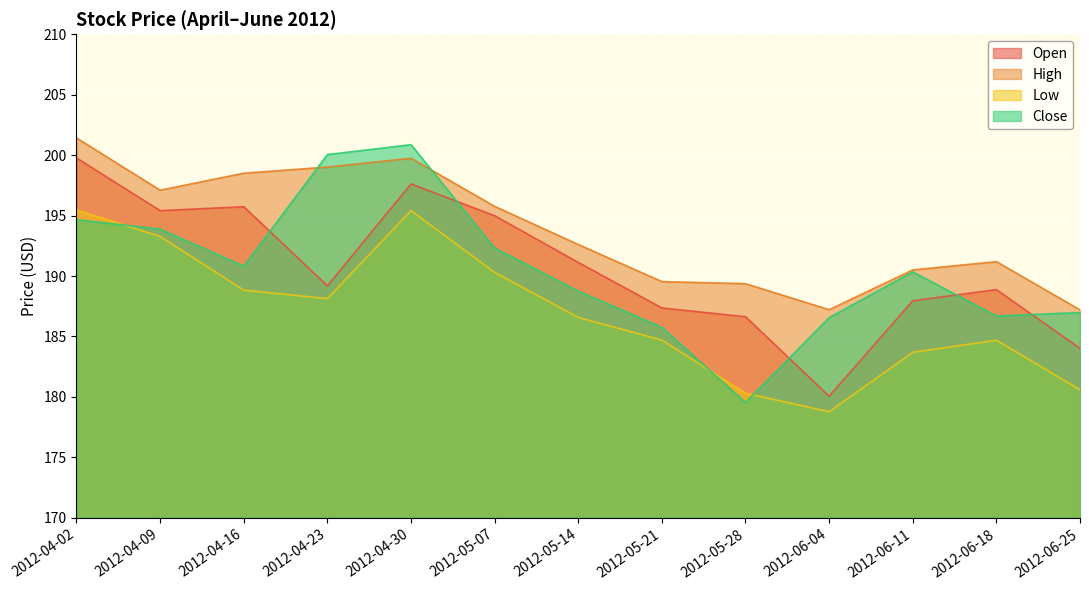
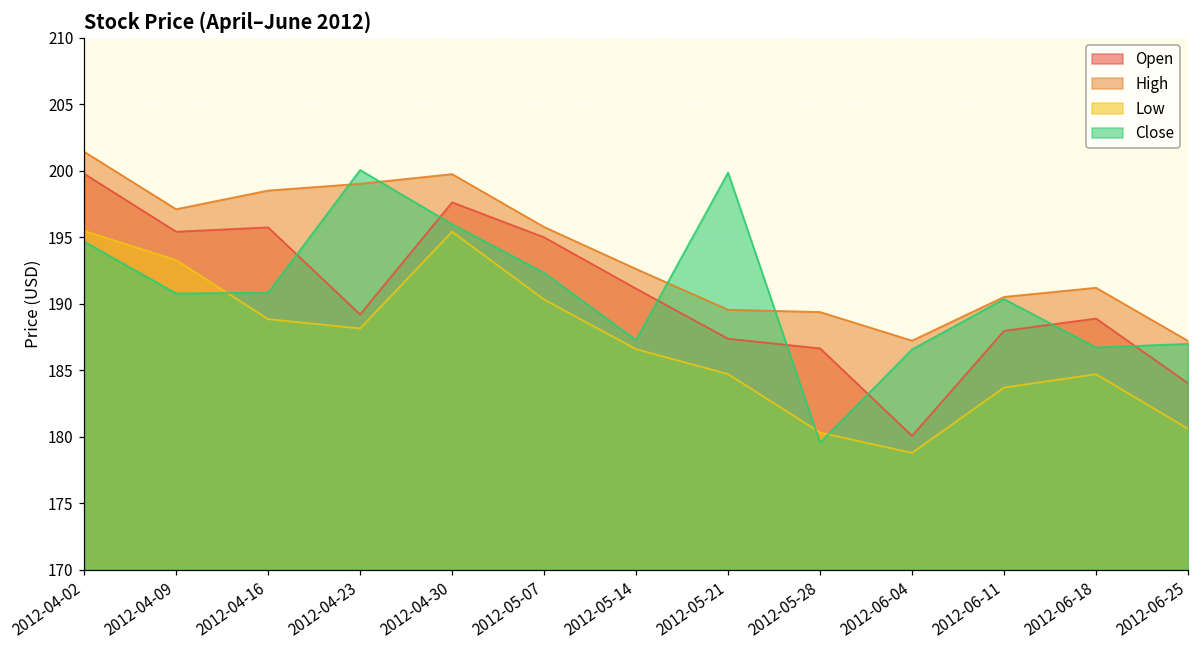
  {
    "Close": {
      "2012-04-02": 194.7,
-     "2012-04-09": 193.9,
+     "2012-04-09": 190.8,
      "2012-04-16": 190.8,
      "2012-04-23": 200.0,
-     "2012-04-30": 200.9,
+     "2012-04-30": 196.0,
      "2012-05-07": 192.3,
-     "2012-05-14": 188.8,
-     "2012-05-21": 185.8,
+     "2012-05-14": 187.3,
+     "2012-05-21": 199.9,
      "2012-05-28": 179.5,
      "2012-06-04": 186.6,
      "2012-06-18": 186.7,
      "2012-06-25": 187.0
    }
  }
